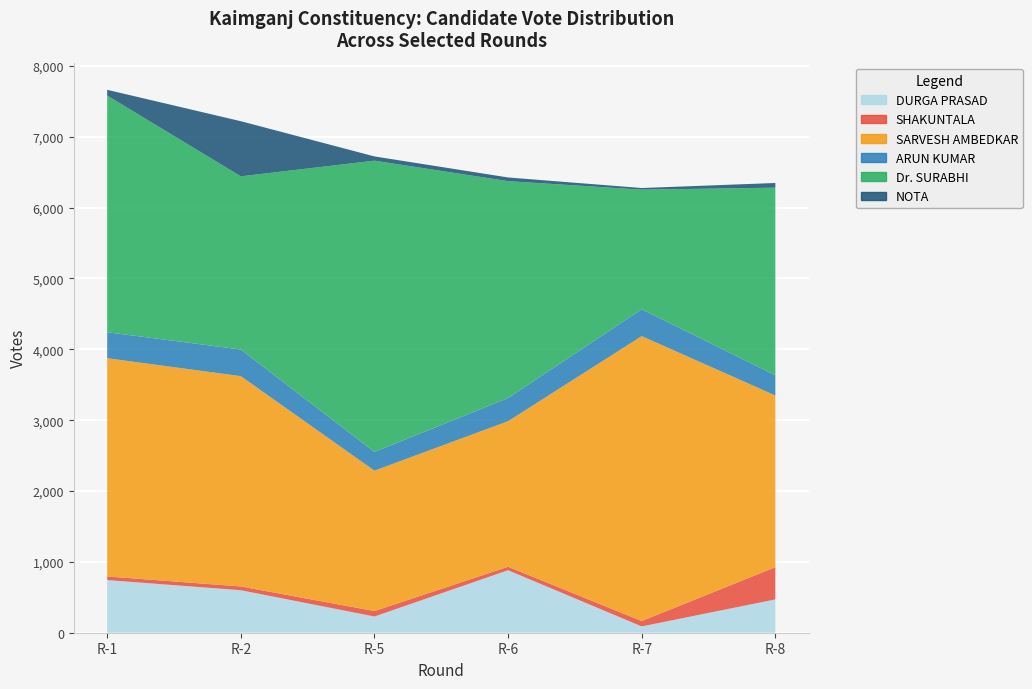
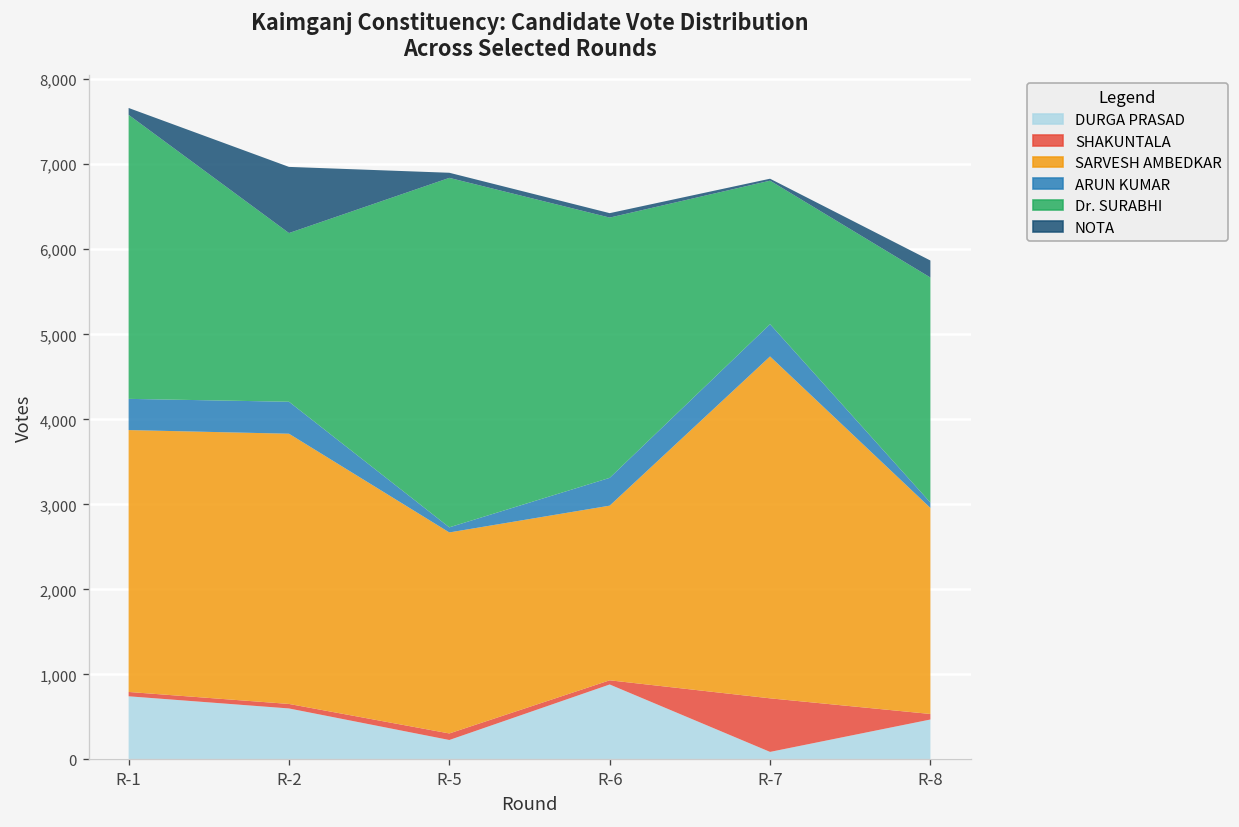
  {
    "DURGA PRASAD": {
      "R-1": "700",
      "R-2": "600",
      "R-5": "200",
      "R-6": "900",
      "R-7": "100",
      "R-8": "500"
    },
    "SHAKUNTALA": {
      "R-1": "100",
      "R-2": "100",
      "R-5": "100",
      "R-6": "0",
-     "R-7": "100",
-     "R-8": "500"
+     "R-7": "600",
+     "R-8": "100"
    },
    "SARVESH AMBEDKAR": {
      "R-1": "3,100",
-     "R-2": "3,000",
-     "R-5": "2,000",
+     "R-2": "3,200",
+     "R-5": "2,400",
      "R-6": "2,100",
      "R-7": "4,000",
      "R-8": "2,400"
    },
    "ARUN KUMAR": {
      "R-1": "400",
      "R-2": "400",
-     "R-5": "300",
+     "R-5": "100",
      "R-6": "300",
      "R-7": "400",
-     "R-8": "300"
+     "R-8": "100"
    },
    "Dr. SURABHI": {
      "R-1": "3,300",
-     "R-2": "2,400",
+     "R-2": "2,000",
      "R-5": "4,100",
      "R-6": "3,100",
      "R-8": "2,600"
    },
    "NOTA": {
      "R-1": "100",
      "R-2": "800",
      "R-5": "100",
      "R-6": "100",
-     "R-8": "100"
+     "R-8": "200"
    }
  }
